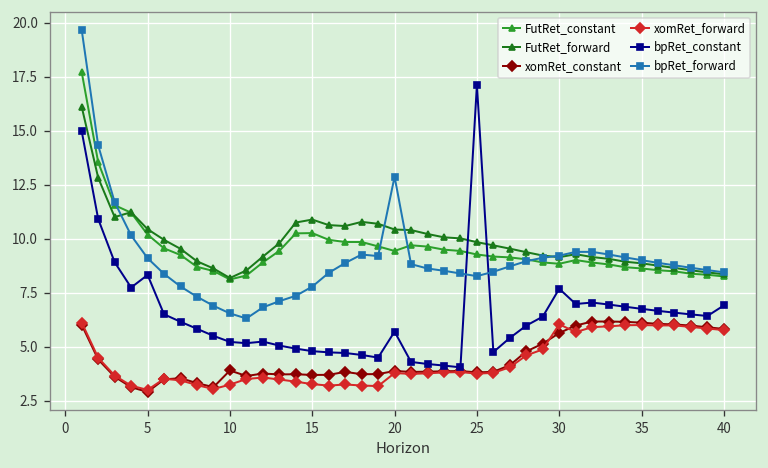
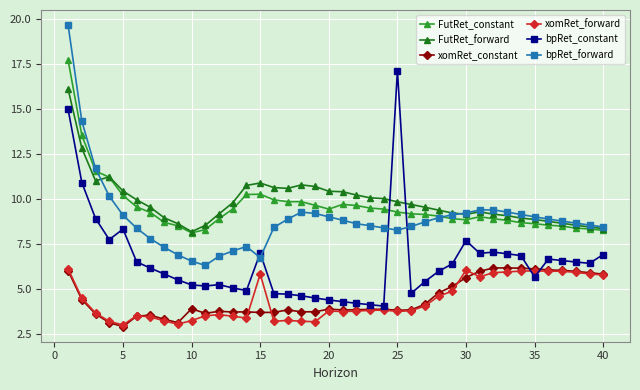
  {
    "xomRet_constant": {
      "10": 3.9,
      "15": 3.7,
      "30": 5.6
    },
    "xomRet_forward": {
      "10": 3.2,
-     "15": 3.3,
+     "15": 5.8,
      "30": 6.0
    },
    "bpRet_constant": {
      "5": 8.3,
      "10": 5.2,
-     "15": 4.8,
-     "20": 5.7,
+     "15": 7.0,
+     "20": 4.4,
      "25": 17.1,
      "30": 7.7,
-     "35": 6.8,
+     "35": 5.7,
      "40": 6.9
    },
    "bpRet_forward": {
      "5": 9.1,
      "10": 6.5,
-     "15": 7.8,
-     "20": 12.9,
+     "15": 6.7,
+     "20": 9.0,
      "25": 8.3,
      "35": 9.0
    }
  }
